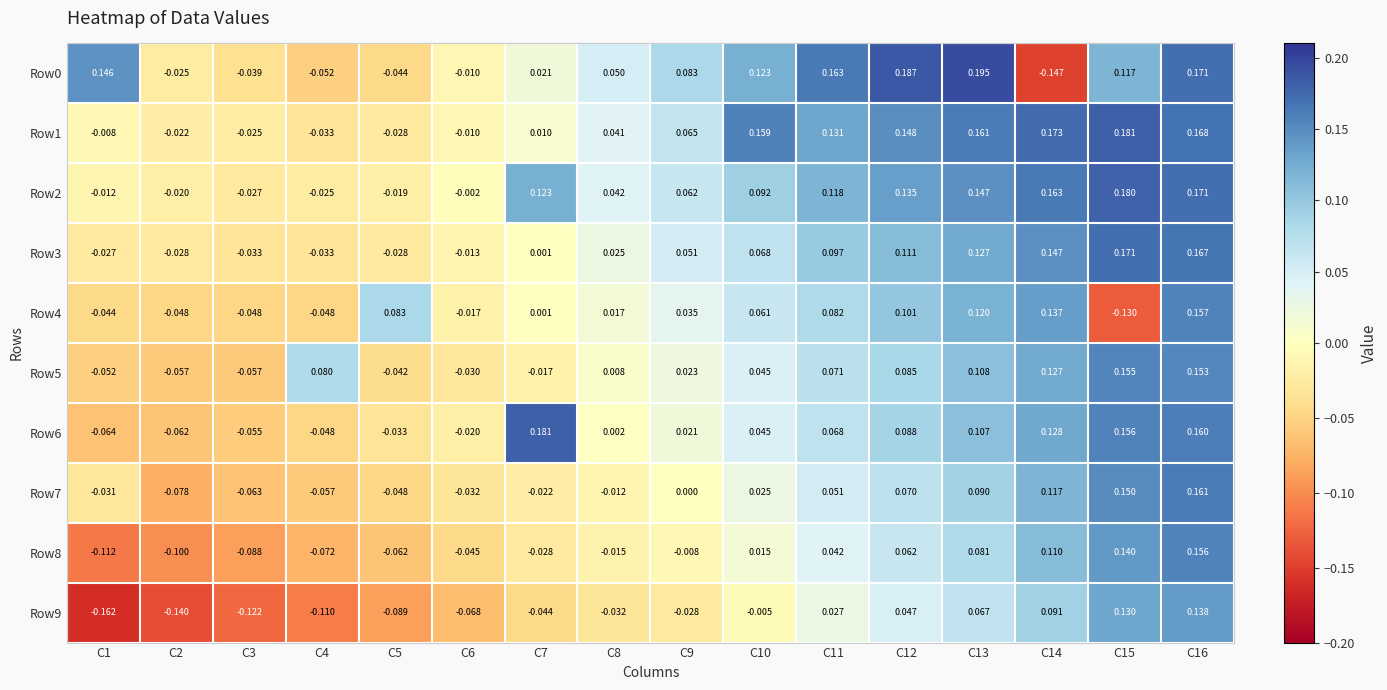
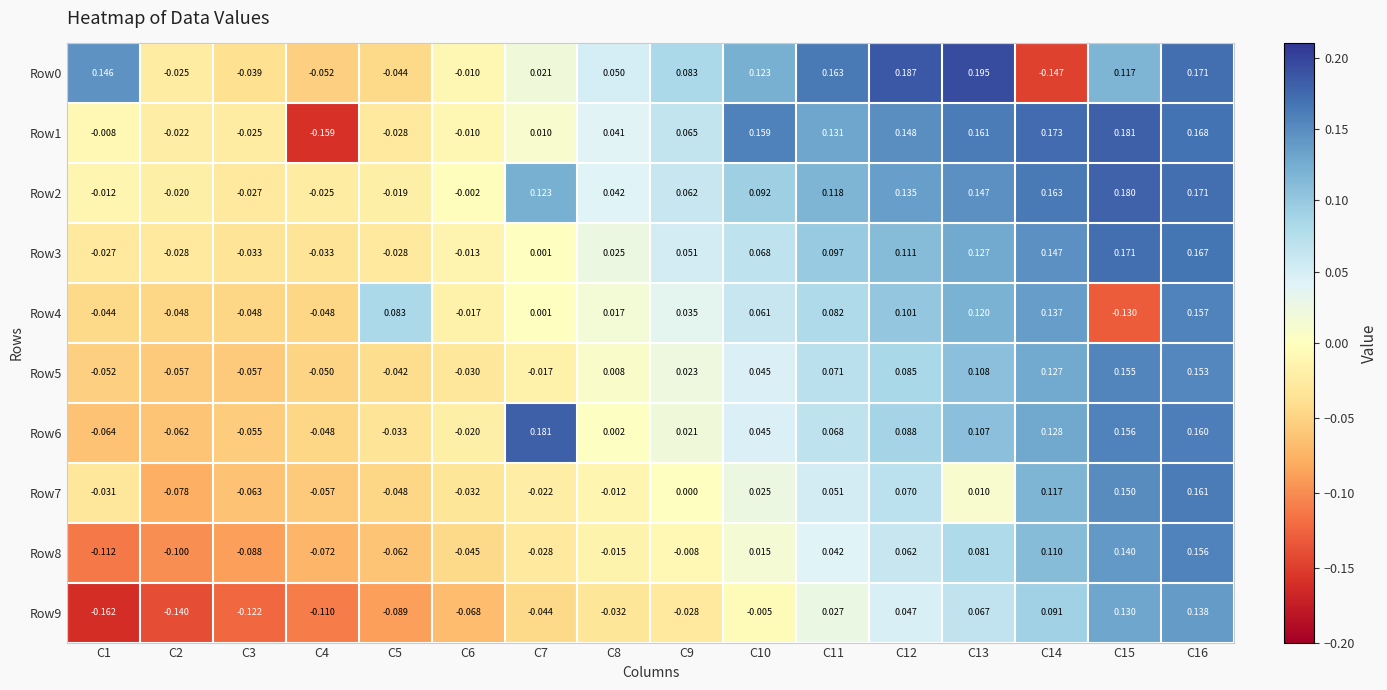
  {
    "Row0": {
      "C1": 0.146,
      "C2": -0.025,
      "C3": -0.039,
      "C4": -0.052,
      "C5": -0.044,
      "C6": -0.010,
      "C7": 0.021,
      "C8": 0.050,
      "C9": 0.083,
      "C10": 0.123,
      "C11": 0.163,
      "C12": 0.187,
      "C13": 0.195,
      "C14": -0.147,
      "C15": 0.117,
      "C16": 0.171
    },
    "Row1": {
      "C1": -0.008,
      "C2": -0.022,
      "C3": -0.025,
-     "C4": -0.033,
+     "C4": -0.159,
      "C5": -0.028,
      "C6": -0.010,
      "C7": 0.010,
      "C8": 0.041,
      "C9": 0.065,
      "C10": 0.159,
      "C11": 0.131,
      "C12": 0.148,
      "C13": 0.161,
      "C14": 0.173,
      "C15": 0.181,
      "C16": 0.168
    },
    "Row2": {
      "C1": -0.012,
      "C2": -0.020,
      "C3": -0.027,
      "C4": -0.025,
      "C5": -0.019,
      "C6": -0.002,
      "C7": 0.123,
      "C8": 0.042,
      "C9": 0.062,
      "C10": 0.092,
      "C11": 0.118,
      "C12": 0.135,
      "C13": 0.147,
      "C14": 0.163,
      "C15": 0.180,
      "C16": 0.171
    },
    "Row3": {
      "C1": -0.027,
      "C2": -0.028,
      "C3": -0.033,
      "C4": -0.033,
      "C5": -0.028,
      "C6": -0.013,
      "C7": 0.001,
      "C8": 0.025,
      "C9": 0.051,
      "C10": 0.068,
      "C11": 0.097,
      "C12": 0.111,
      "C13": 0.127,
      "C14": 0.147,
      "C15": 0.171,
      "C16": 0.167
    },
    "Row4": {
      "C1": -0.044,
      "C2": -0.048,
      "C3": -0.048,
      "C4": -0.048,
      "C5": 0.083,
      "C6": -0.017,
      "C7": 0.001,
      "C8": 0.017,
      "C9": 0.035,
      "C10": 0.061,
      "C11": 0.082,
      "C12": 0.101,
      "C13": 0.120,
      "C14": 0.137,
      "C15": -0.130,
      "C16": 0.157
    },
    "Row5": {
      "C1": -0.052,
      "C2": -0.057,
      "C3": -0.057,
-     "C4": 0.080,
+     "C4": -0.050,
      "C5": -0.042,
      "C6": -0.030,
      "C7": -0.017,
      "C8": 0.008,
      "C9": 0.023,
      "C10": 0.045,
      "C11": 0.071,
      "C12": 0.085,
      "C13": 0.108,
      "C14": 0.127,
      "C15": 0.155,
      "C16": 0.153
    },
    "Row6": {
      "C1": -0.064,
      "C2": -0.062,
      "C3": -0.055,
      "C4": -0.048,
      "C5": -0.033,
      "C6": -0.020,
      "C7": 0.181,
      "C8": 0.002,
      "C9": 0.021,
      "C10": 0.045,
      "C11": 0.068,
      "C12": 0.088,
      "C13": 0.107,
      "C14": 0.128,
      "C15": 0.156,
      "C16": 0.160
    },
    "Row7": {
      "C1": -0.031,
      "C2": -0.078,
      "C3": -0.063,
      "C4": -0.057,
      "C5": -0.048,
      "C6": -0.032,
      "C7": -0.022,
      "C8": -0.012,
      "C9": 0.000,
      "C10": 0.025,
      "C11": 0.051,
      "C12": 0.070,
-     "C13": 0.090,
+     "C13": 0.010,
      "C14": 0.117,
      "C15": 0.150,
      "C16": 0.161
    },
    "Row8": {
      "C1": -0.112,
      "C2": -0.100,
      "C3": -0.088,
      "C4": -0.072,
      "C5": -0.062,
      "C6": -0.045,
      "C7": -0.028,
      "C8": -0.015,
      "C9": -0.008,
      "C10": 0.015,
      "C11": 0.042,
      "C12": 0.062,
      "C13": 0.081,
      "C14": 0.110,
      "C15": 0.140,
      "C16": 0.156
    },
    "Row9": {
      "C1": -0.162,
      "C2": -0.140,
      "C3": -0.122,
      "C4": -0.110,
      "C5": -0.089,
      "C6": -0.068,
      "C7": -0.044,
      "C8": -0.032,
      "C9": -0.028,
      "C10": -0.005,
      "C11": 0.027,
      "C12": 0.047,
      "C13": 0.067,
      "C14": 0.091,
      "C15": 0.130,
      "C16": 0.138
    }
  }
